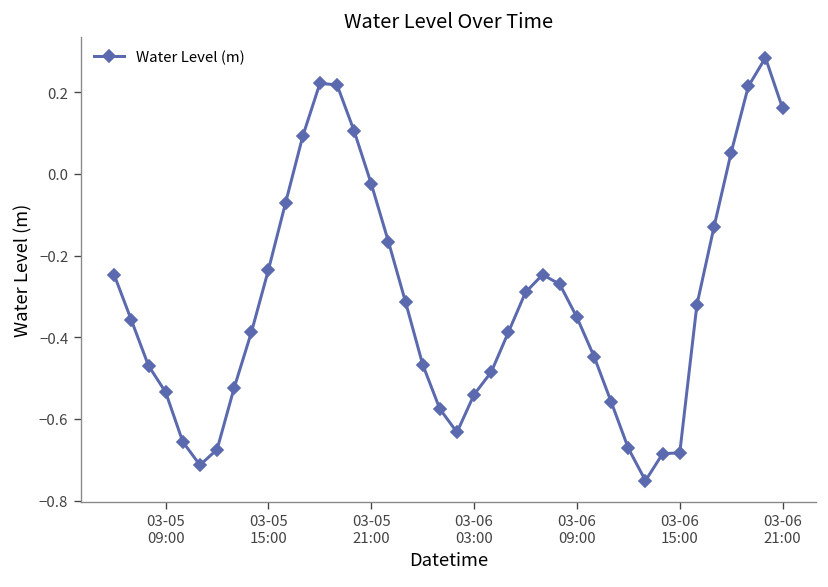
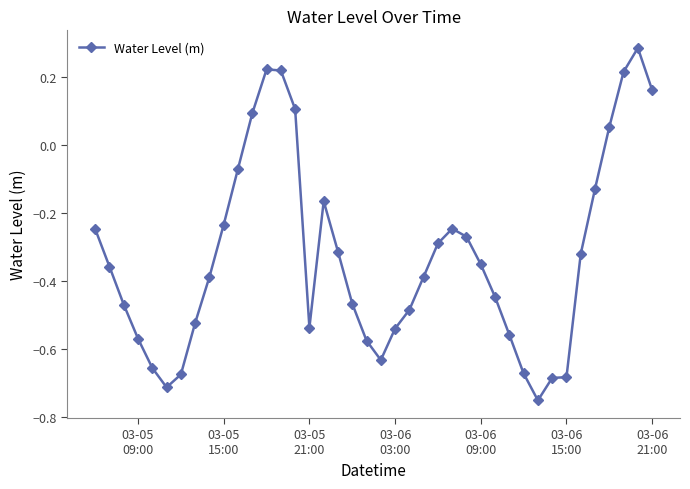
  {
-   "03-05 09:00": -0.53,
+   "03-05 09:00": -0.57,
    "03-05 15:00": -0.23,
-   "03-05 21:00": -0.02,
+   "03-05 21:00": -0.54,
    "03-06 03:00": -0.54,
    "03-06 09:00": -0.35,
    "03-06 15:00": -0.68,
    "03-06 21:00": 0.16
  }
